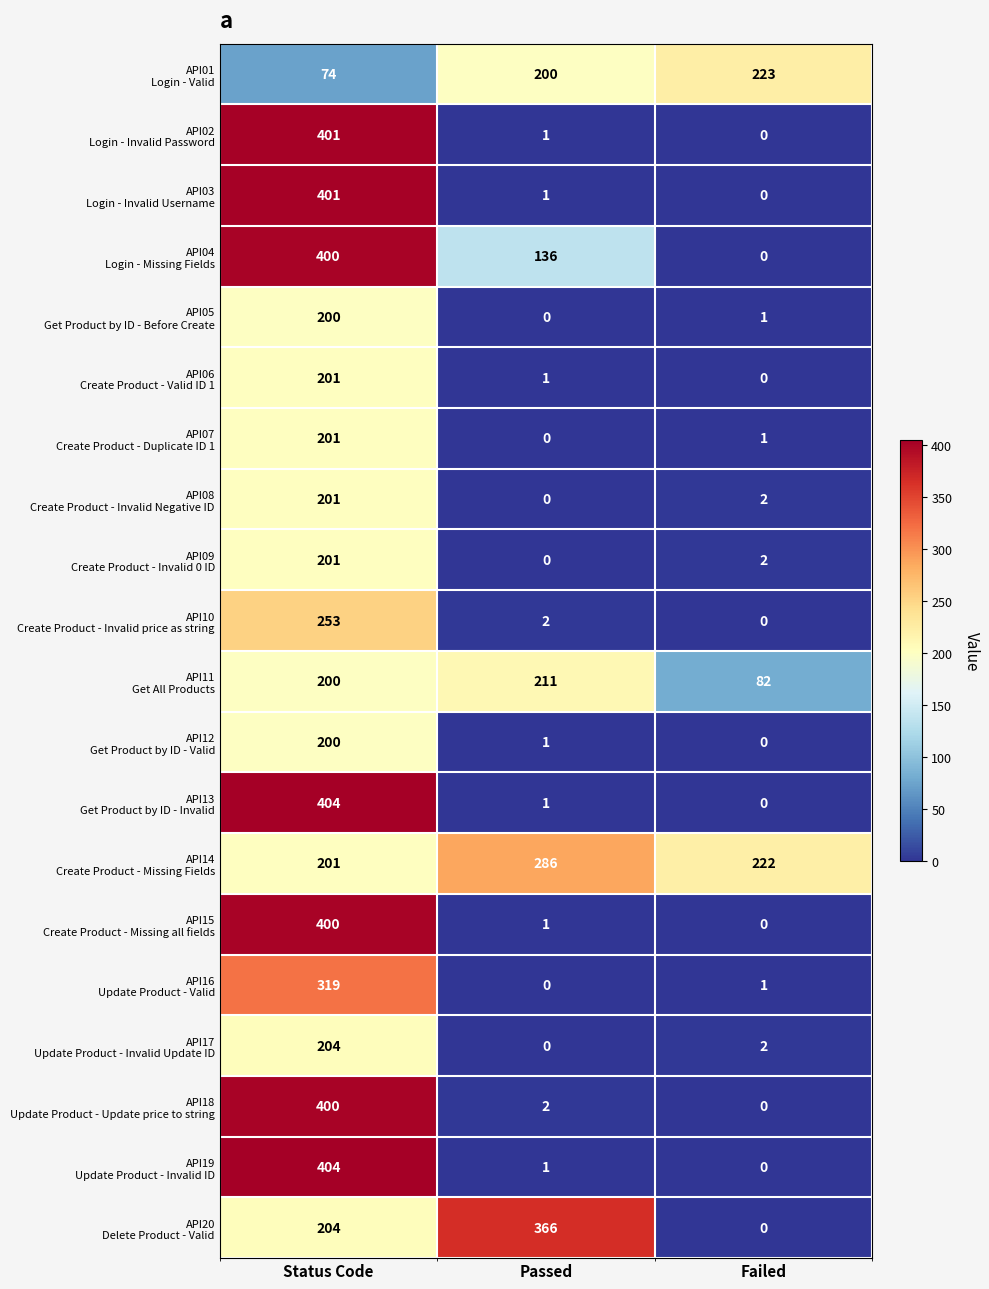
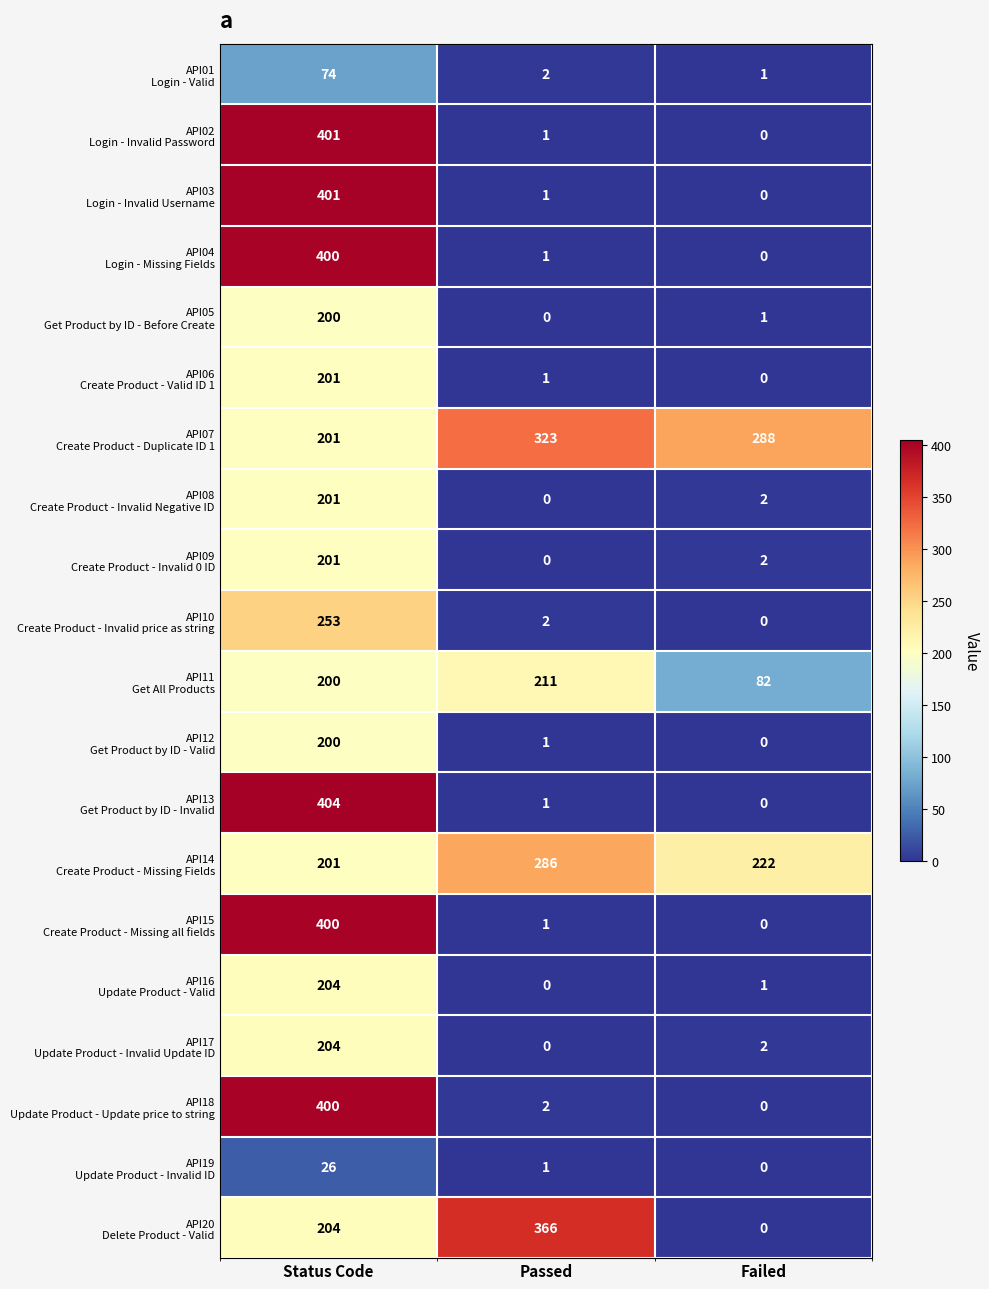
  {
    "API01 Login - Valid": {
      "Status Code": 74,
-     "Passed": 200,
-     "Failed": 223
+     "Passed": 2,
+     "Failed": 1
    },
    "API02 Login - Invalid Password": {
      "Status Code": 401,
      "Passed": 1,
      "Failed": 0
    },
    "API03 Login - Invalid Username": {
      "Status Code": 401,
      "Passed": 1,
      "Failed": 0
    },
    "API04 Login - Missing Fields": {
      "Status Code": 400,
-     "Passed": 136,
+     "Passed": 1,
      "Failed": 0
    },
    "API05 Get Product by ID - Before Create": {
      "Status Code": 200,
      "Passed": 0,
      "Failed": 1
    },
    "API06 Create Product - Valid ID 1": {
      "Status Code": 201,
      "Passed": 1,
      "Failed": 0
    },
    "API07 Create Product - Duplicate ID 1": {
      "Status Code": 201,
-     "Passed": 0,
-     "Failed": 1
+     "Passed": 323,
+     "Failed": 288
    },
    "API08 Create Product - Invalid Negative ID": {
      "Status Code": 201,
      "Passed": 0,
      "Failed": 2
    },
    "API09 Create Product - Invalid 0 ID": {
      "Status Code": 201,
      "Passed": 0,
      "Failed": 2
    },
    "API10 Create Product - Invalid price as string": {
      "Status Code": 253,
      "Passed": 2,
      "Failed": 0
    },
    "API11 Get All Products": {
      "Status Code": 200,
      "Passed": 211,
      "Failed": 82
    },
    "API12 Get Product by ID - Valid": {
      "Status Code": 200,
      "Passed": 1,
      "Failed": 0
    },
    "API13 Get Product by ID - Invalid": {
      "Status Code": 404,
      "Passed": 1,
      "Failed": 0
    },
    "API14 Create Product - Missing Fields": {
      "Status Code": 201,
      "Passed": 286,
      "Failed": 222
    },
    "API15 Create Product - Missing all fields": {
      "Status Code": 400,
      "Passed": 1,
      "Failed": 0
    },
    "API16 Update Product - Valid": {
-     "Status Code": 319,
+     "Status Code": 204,
      "Passed": 0,
      "Failed": 1
    },
    "API17 Update Product - Invalid Update ID": {
      "Status Code": 204,
      "Passed": 0,
      "Failed": 2
    },
    "API18 Update Product - Update price to string": {
      "Status Code": 400,
      "Passed": 2,
      "Failed": 0
    },
    "API19 Update Product - Invalid ID": {
-     "Status Code": 404,
+     "Status Code": 26,
      "Passed": 1,
      "Failed": 0
    },
    "API20 Delete Product - Valid": {
      "Status Code": 204,
      "Passed": 366,
      "Failed": 0
    }
  }
